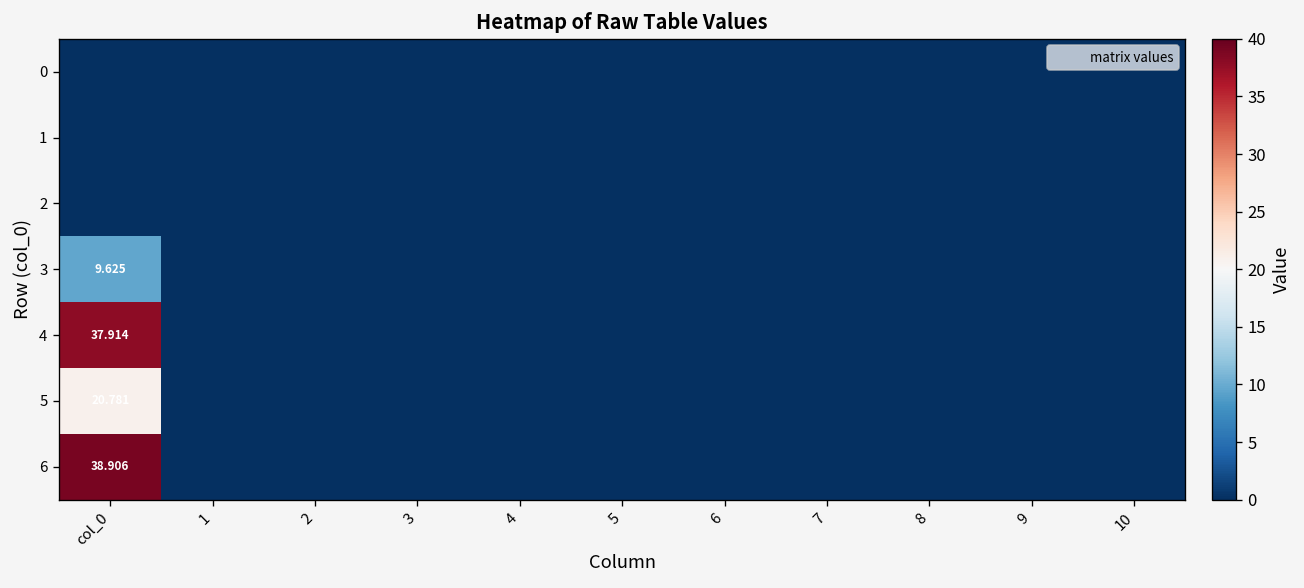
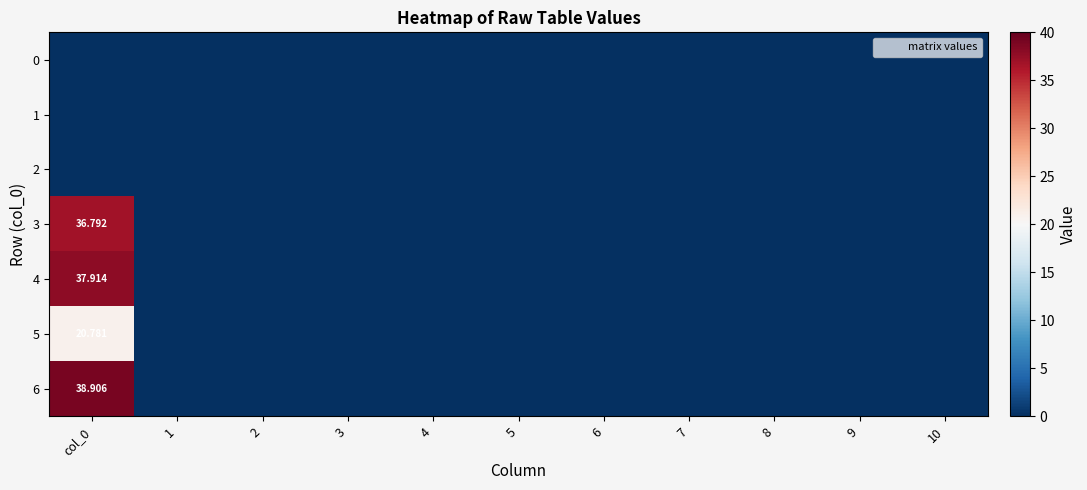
  {
    "3": {
-     "col_0": 9.625
+     "col_0": 36.792
    },
    "4": {
      "col_0": 37.914
    },
    "6": {
      "col_0": 38.906
    }
  }
